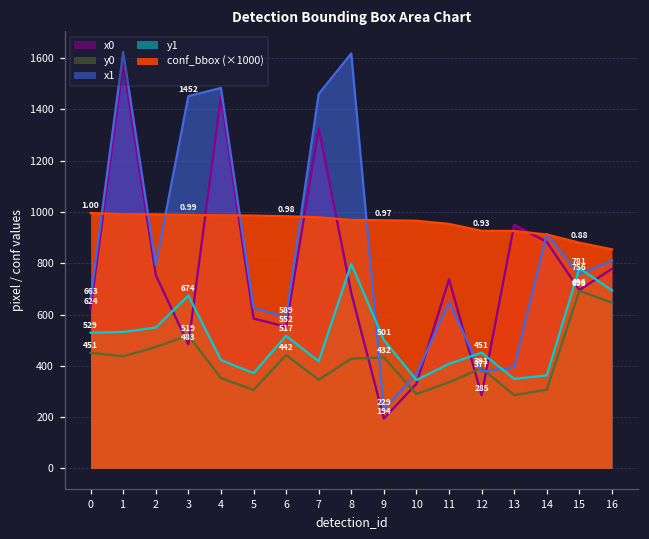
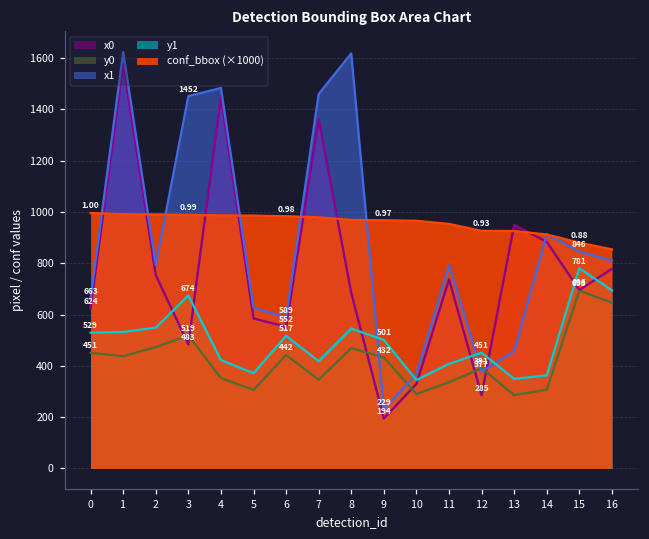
  {
    "x0": {
      "2": 750,
      "4": 1450,
      "5": 580,
-     "7": 1330,
+     "7": 1360,
      "8": 680,
      "10": 330,
      "11": 740,
      "13": 950,
      "14": 880,
      "16": 780
    },
    "y0": {
      "1": 440,
      "2": 470,
      "4": 350,
      "5": 310,
      "7": 350,
-     "8": 430,
+     "8": 470,
      "10": 290,
      "11": 340,
      "13": 290,
      "14": 310,
      "16": 650
    },
    "x1": {
      "0": 663,
      "6": 589,
      "9": 229,
-     "11": 650,
-     "13": 400,
-     "15": 756
+     "11": 790,
+     "13": 460,
+     "15": 846
    },
    "y1": {
      "1": 530,
      "2": 550,
      "4": 420,
      "5": 370,
      "7": 420,
-     "8": 800,
+     "8": 550,
      "10": 340,
      "11": 410,
      "13": 350,
      "14": 360,
      "16": 690
    },
    "conf_bbox (×1000)": {
      "1": 990,
      "2": 990,
      "4": 990,
      "5": 990,
      "7": 980,
      "8": 970,
      "10": 970,
      "11": 950,
      "13": 930,
      "16": 850
    }
  }
